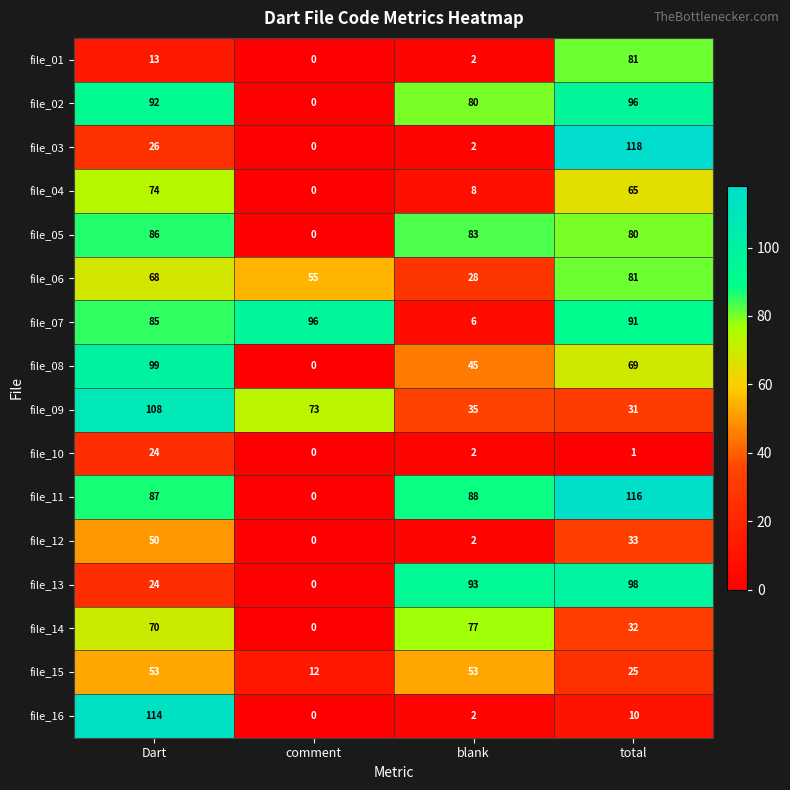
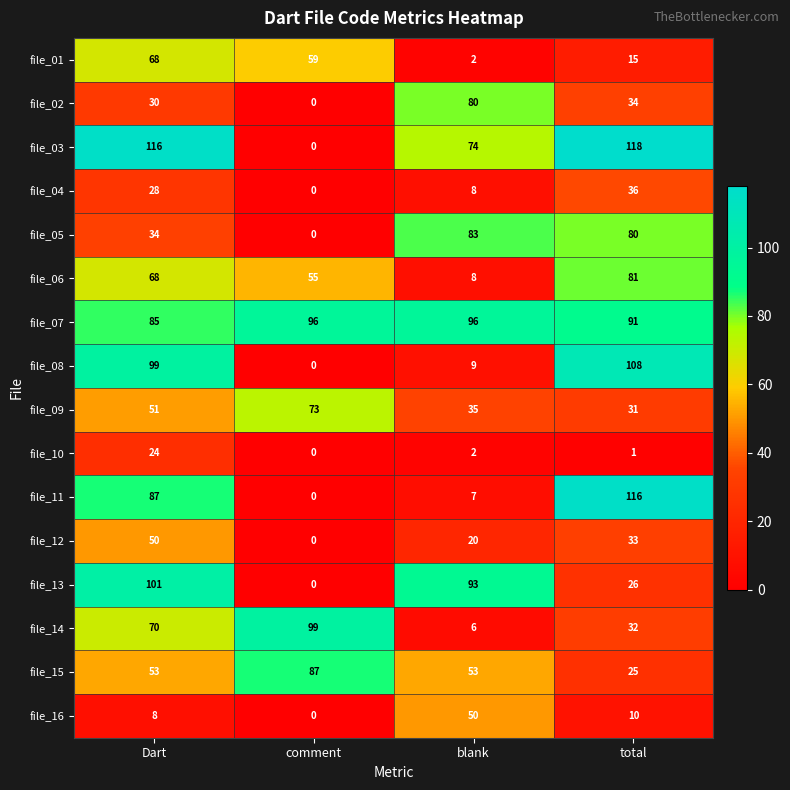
  {
    "file_01": {
-     "Dart": 13,
-     "comment": 0,
+     "Dart": 68,
+     "comment": 59,
      "blank": 2,
-     "total": 81
+     "total": 15
    },
    "file_02": {
-     "Dart": 92,
+     "Dart": 30,
      "comment": 0,
      "blank": 80,
-     "total": 96
+     "total": 34
    },
    "file_03": {
-     "Dart": 26,
+     "Dart": 116,
      "comment": 0,
-     "blank": 2,
+     "blank": 74,
      "total": 118
    },
    "file_04": {
-     "Dart": 74,
+     "Dart": 28,
      "comment": 0,
      "blank": 8,
-     "total": 65
+     "total": 36
    },
    "file_05": {
-     "Dart": 86,
+     "Dart": 34,
      "comment": 0,
      "blank": 83,
      "total": 80
    },
    "file_06": {
      "Dart": 68,
      "comment": 55,
-     "blank": 28,
+     "blank": 8,
      "total": 81
    },
    "file_07": {
      "Dart": 85,
      "comment": 96,
-     "blank": 6,
+     "blank": 96,
      "total": 91
    },
    "file_08": {
      "Dart": 99,
      "comment": 0,
-     "blank": 45,
-     "total": 69
+     "blank": 9,
+     "total": 108
    },
    "file_09": {
-     "Dart": 108,
+     "Dart": 51,
      "comment": 73,
      "blank": 35,
      "total": 31
    },
    "file_10": {
      "Dart": 24,
      "comment": 0,
      "blank": 2,
      "total": 1
    },
    "file_11": {
      "Dart": 87,
      "comment": 0,
-     "blank": 88,
+     "blank": 7,
      "total": 116
    },
    "file_12": {
      "Dart": 50,
      "comment": 0,
-     "blank": 2,
+     "blank": 20,
      "total": 33
    },
    "file_13": {
-     "Dart": 24,
+     "Dart": 101,
      "comment": 0,
      "blank": 93,
-     "total": 98
+     "total": 26
    },
    "file_14": {
      "Dart": 70,
-     "comment": 0,
-     "blank": 77,
+     "comment": 99,
+     "blank": 6,
      "total": 32
    },
    "file_15": {
      "Dart": 53,
-     "comment": 12,
+     "comment": 87,
      "blank": 53,
      "total": 25
    },
    "file_16": {
-     "Dart": 114,
+     "Dart": 8,
      "comment": 0,
-     "blank": 2,
+     "blank": 50,
      "total": 10
    }
  }
